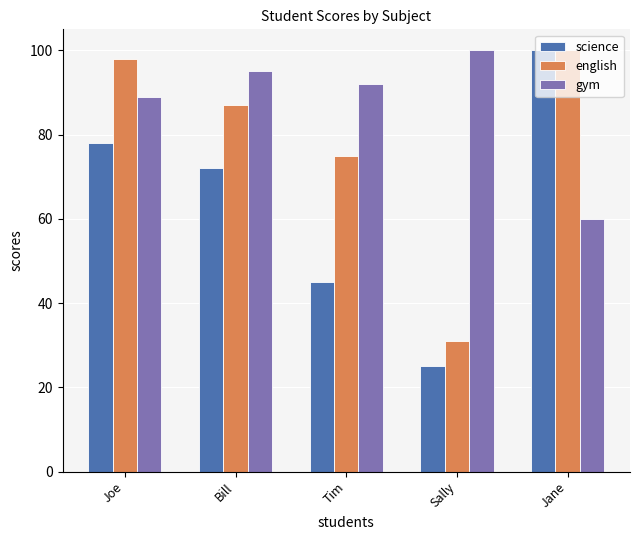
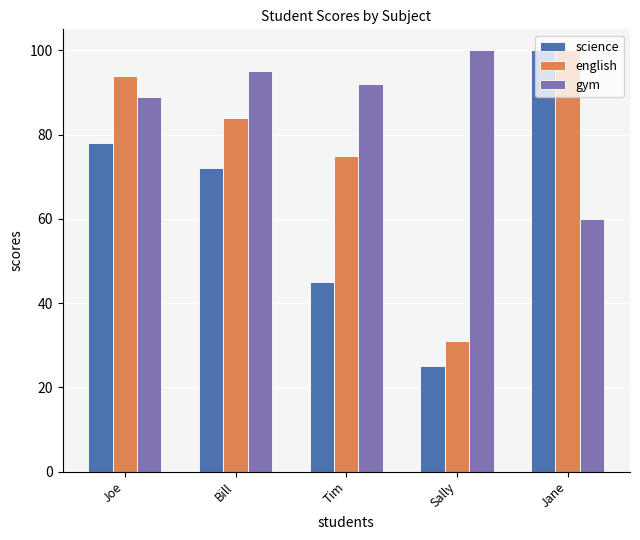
  {
    "english": {
-     "Joe": 98,
-     "Bill": 87,
+     "Joe": 94,
+     "Bill": 84,
      "Tim": 75,
      "Sally": 31
    }
  }
